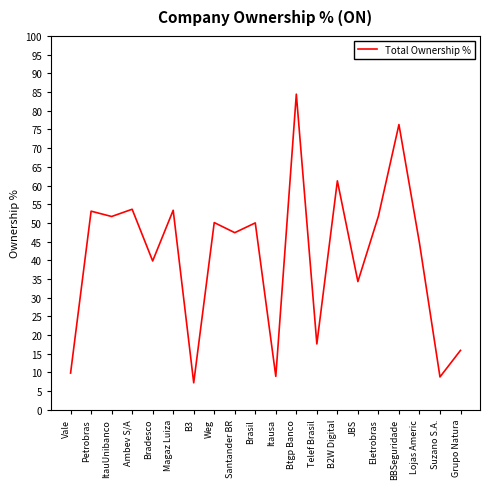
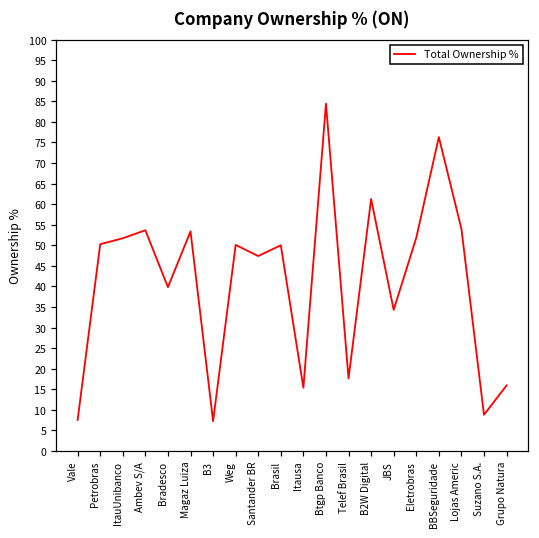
  {
-   "Vale": 10,
-   "Petrobras": 53,
+   "Vale": 8,
+   "Petrobras": 50,
    "ItauUnibanco": 52,
    "Ambev S/A": 54,
    "Bradesco": 40,
    "Magaz Luiza": 53,
    "B3": 7,
    "Weg": 50,
    "Santander BR": 47,
    "Brasil": 50,
-   "Itausa": 9,
+   "Itausa": 15,
    "Btgp Banco": 84,
    "Telef Brasil": 18,
    "B2W Digital": 61,
    "JBS": 34,
    "Eletrobras": 52,
    "BBSeguridade": 76,
-   "Lojas Americ": 45,
+   "Lojas Americ": 54,
    "Suzano S.A.": 9,
    "Grupo Natura": 16
  }
